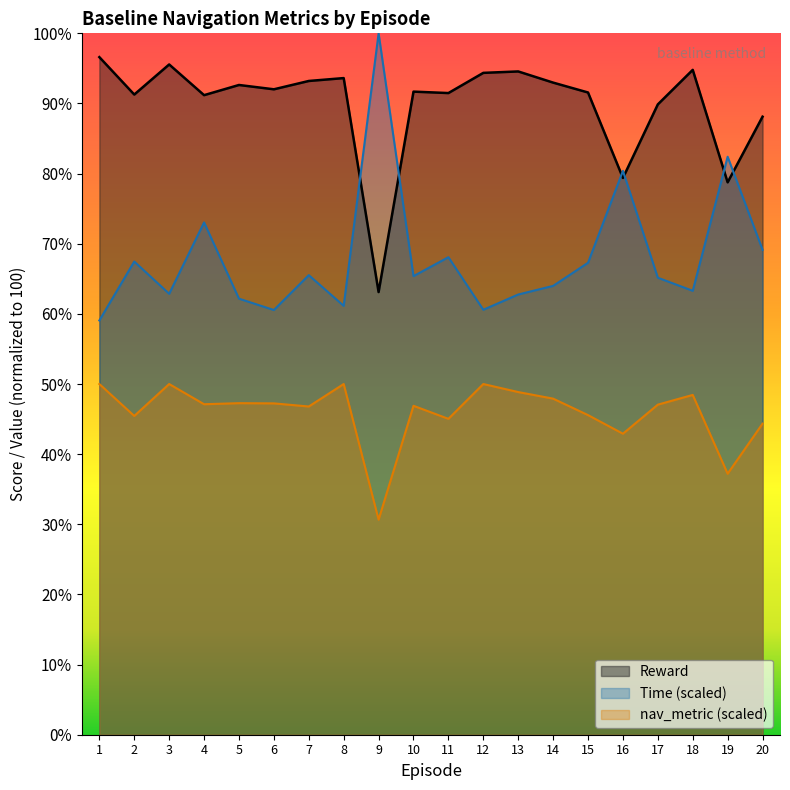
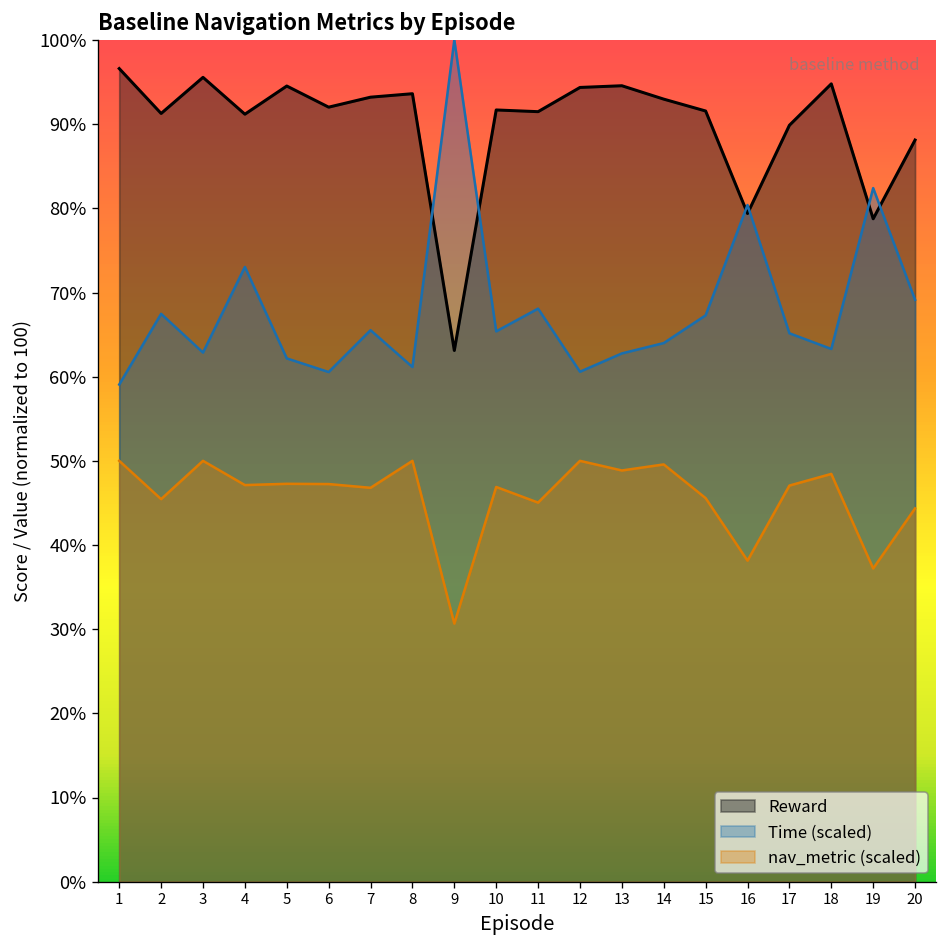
  {
    "Reward": {
      "1": "97%",
      "2": "91%",
      "3": "96%",
      "4": "91%",
-     "5": "93%",
+     "5": "95%",
      "6": "92%",
      "7": "93%",
      "8": "94%",
      "9": "63%",
      "10": "92%",
      "11": "91%",
      "12": "94%",
      "13": "95%",
      "14": "93%",
      "15": "92%",
      "16": "79%",
      "17": "90%",
      "18": "95%",
      "19": "79%",
      "20": "88%"
    },
    "Time (scaled)": {
      "1": "59%",
      "2": "67%",
      "3": "63%",
      "4": "73%",
      "5": "62%",
      "6": "61%",
      "7": "66%",
      "8": "61%",
      "9": "100%",
      "10": "65%",
      "11": "68%",
      "12": "61%",
      "13": "63%",
      "14": "64%",
      "15": "67%",
      "16": "80%",
      "17": "65%",
      "18": "63%",
      "19": "82%",
      "20": "69%"
    },
    "nav_metric (scaled)": {
      "1": "50%",
      "2": "45%",
      "3": "50%",
      "4": "47%",
      "5": "47%",
      "6": "47%",
      "7": "47%",
      "8": "50%",
      "9": "31%",
      "10": "47%",
      "11": "45%",
      "12": "50%",
      "13": "49%",
-     "14": "48%",
+     "14": "50%",
      "15": "46%",
-     "16": "43%",
+     "16": "38%",
      "17": "47%",
      "18": "48%",
      "19": "37%",
      "20": "44%"
    }
  }
